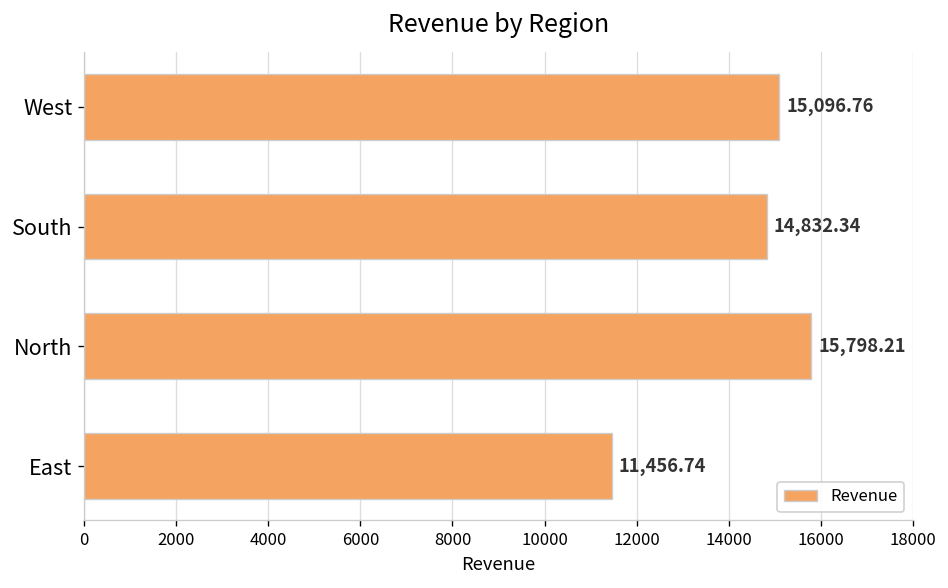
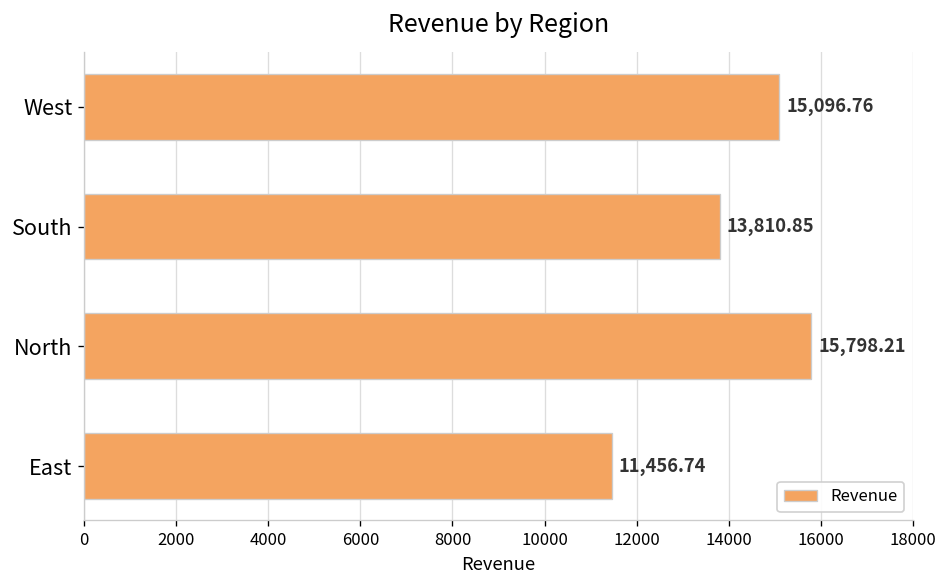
  {
    "West": "15,096.76",
-   "South": "14,832.34",
+   "South": "13,810.85",
    "North": "15,798.21",
    "East": "11,456.74"
  }
